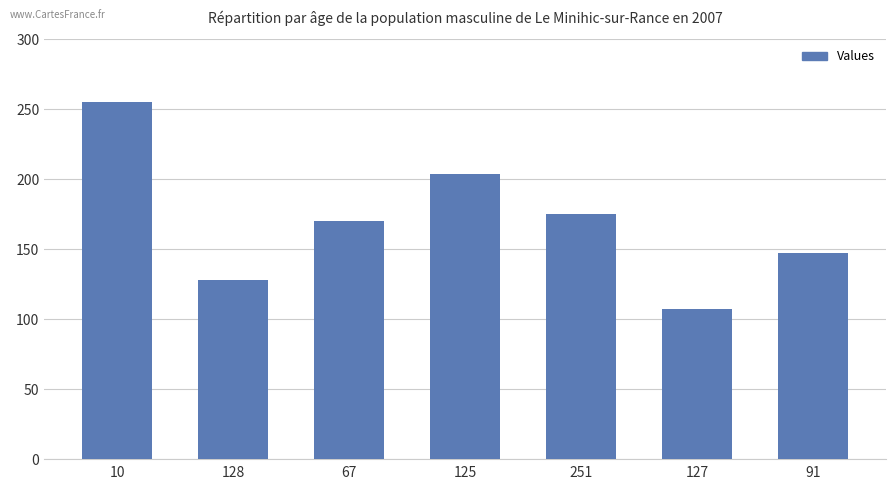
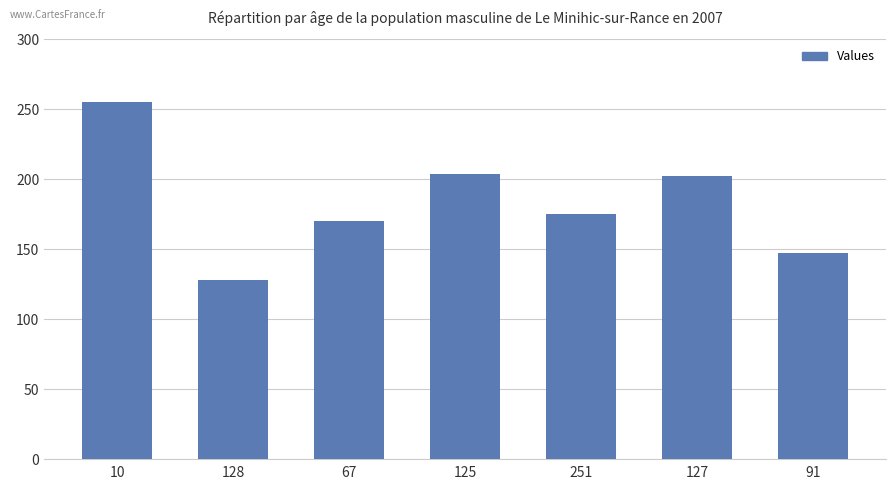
  {
    "10": 255,
    "128": 128,
    "67": 170,
    "125": 204,
    "251": 175,
-   "127": 107,
+   "127": 202,
    "91": 147
  }
